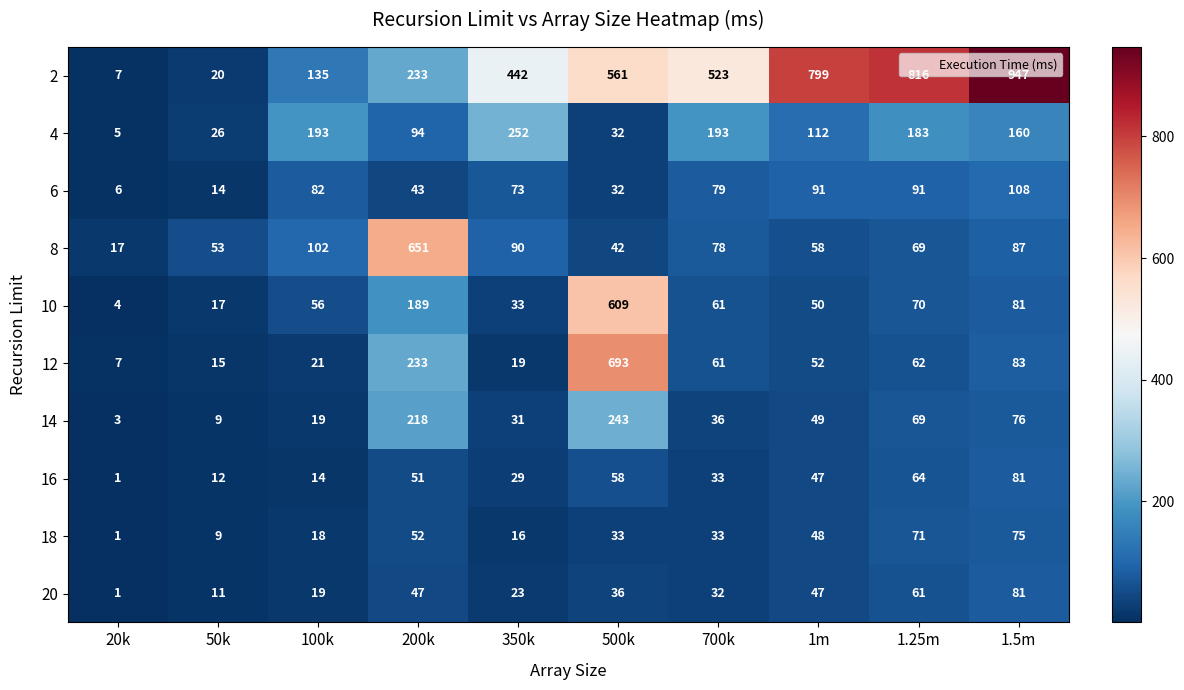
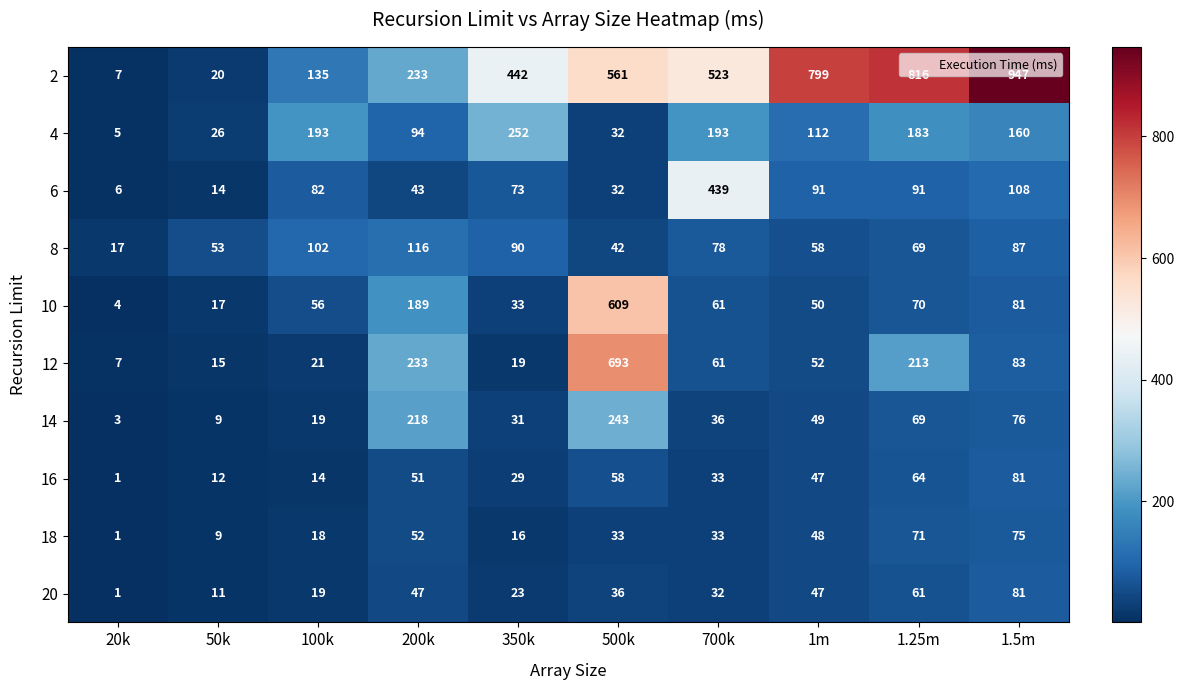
  {
    "2": {
      "20k": 7,
      "50k": 20,
      "100k": 135,
      "200k": 233,
      "350k": 442,
      "500k": 561,
      "700k": 523,
      "1m": 799
    },
    "4": {
      "20k": 5,
      "50k": 26,
      "100k": 193,
      "200k": 94,
      "350k": 252,
      "500k": 32,
      "700k": 193,
      "1m": 112,
      "1.25m": 183,
      "1.5m": 160
    },
    "6": {
      "20k": 6,
      "50k": 14,
      "100k": 82,
      "200k": 43,
      "350k": 73,
      "500k": 32,
-     "700k": 79,
+     "700k": 439,
      "1m": 91,
      "1.25m": 91,
      "1.5m": 108
    },
    "8": {
      "20k": 17,
      "50k": 53,
      "100k": 102,
-     "200k": 651,
+     "200k": 116,
      "350k": 90,
      "500k": 42,
      "700k": 78,
      "1m": 58,
      "1.25m": 69,
      "1.5m": 87
    },
    "10": {
      "20k": 4,
      "50k": 17,
      "100k": 56,
      "200k": 189,
      "350k": 33,
      "500k": 609,
      "700k": 61,
      "1m": 50,
      "1.25m": 70,
      "1.5m": 81
    },
    "12": {
      "20k": 7,
      "50k": 15,
      "100k": 21,
      "200k": 233,
      "350k": 19,
      "500k": 693,
      "700k": 61,
      "1m": 52,
-     "1.25m": 62,
+     "1.25m": 213,
      "1.5m": 83
    },
    "14": {
      "20k": 3,
      "50k": 9,
      "100k": 19,
      "200k": 218,
      "350k": 31,
      "500k": 243,
      "700k": 36,
      "1m": 49,
      "1.25m": 69,
      "1.5m": 76
    },
    "16": {
      "20k": 1,
      "50k": 12,
      "100k": 14,
      "200k": 51,
      "350k": 29,
      "500k": 58,
      "700k": 33,
      "1m": 47,
      "1.25m": 64,
      "1.5m": 81
    },
    "18": {
      "20k": 1,
      "50k": 9,
      "100k": 18,
      "200k": 52,
      "350k": 16,
      "500k": 33,
      "700k": 33,
      "1m": 48,
      "1.25m": 71,
      "1.5m": 75
    },
    "20": {
      "20k": 1,
      "50k": 11,
      "100k": 19,
      "200k": 47,
      "350k": 23,
      "500k": 36,
      "700k": 32,
      "1m": 47,
      "1.25m": 61,
      "1.5m": 81
    }
  }
